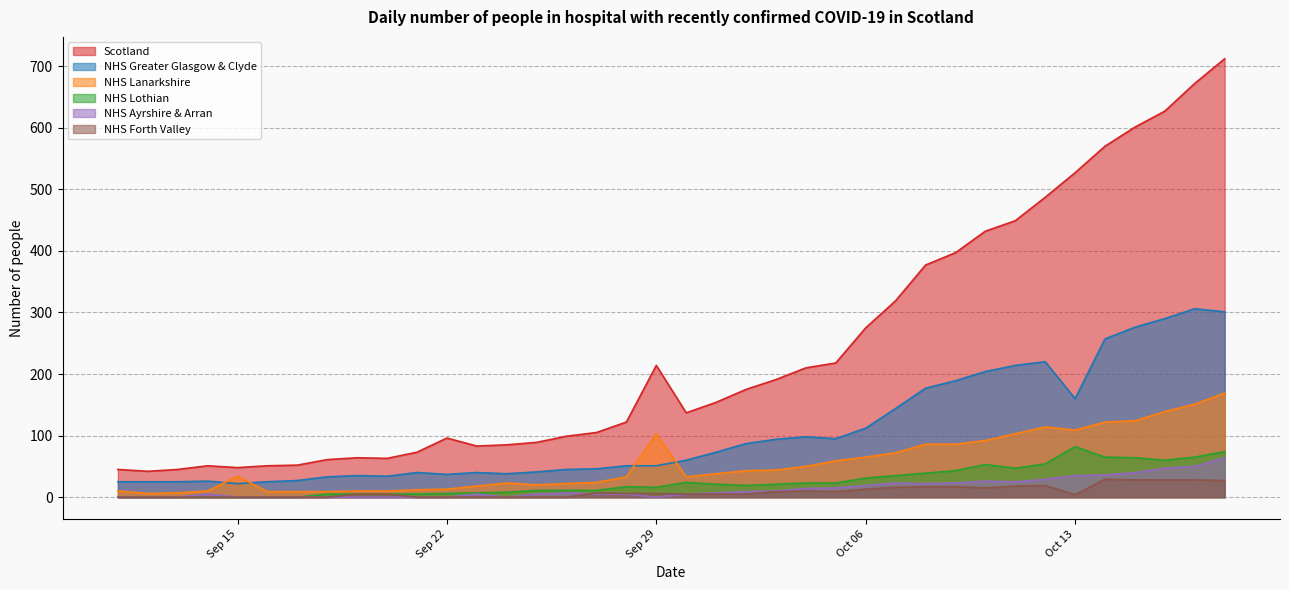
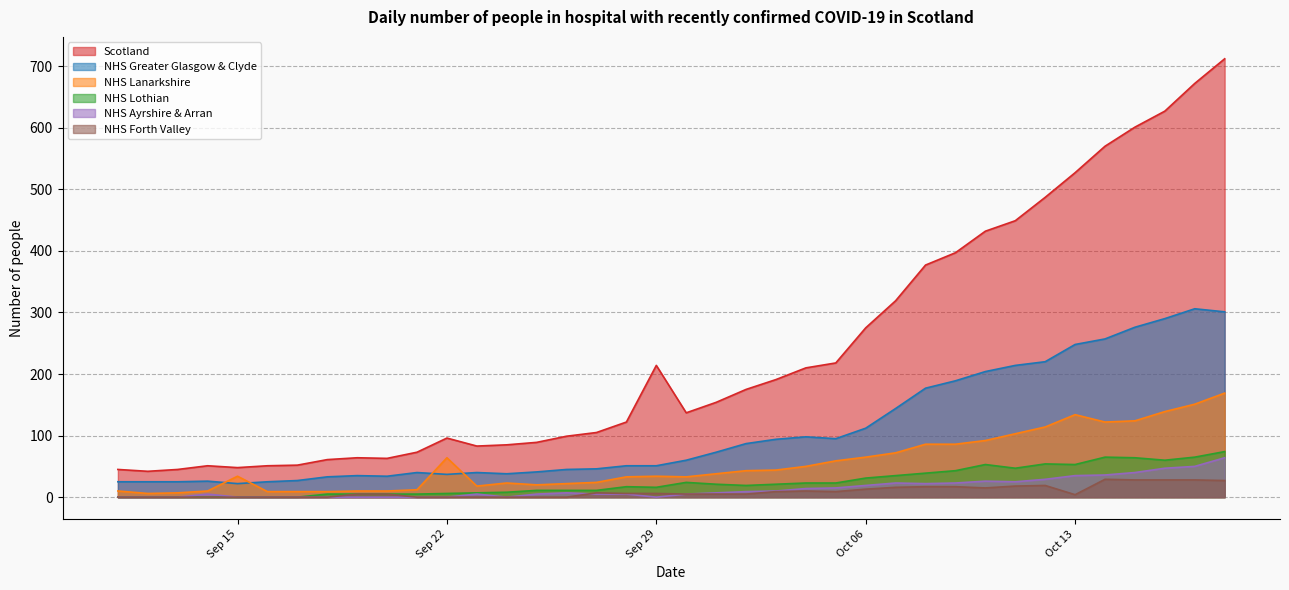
  {
    "Scotland": {
      "Sep 15": 50,
      "Sep 22": 100,
      "Sep 29": 210,
      "Oct 06": 280,
      "Oct 13": 530
    },
    "NHS Greater Glasgow & Clyde": {
      "Sep 15": 20,
      "Sep 22": 40,
      "Sep 29": 50,
      "Oct 06": 110,
-     "Oct 13": 160
+     "Oct 13": 250
    },
    "NHS Lanarkshire": {
      "Sep 15": 30,
-     "Sep 22": 10,
-     "Sep 29": 100,
+     "Sep 22": 60,
+     "Sep 29": 30,
      "Oct 06": 70,
-     "Oct 13": 110
+     "Oct 13": 130
    },
    "NHS Lothian": {
      "Sep 22": 10,
      "Sep 29": 20,
      "Oct 06": 30,
-     "Oct 13": 80
+     "Oct 13": 50
    },
    "NHS Ayrshire & Arran": {
      "Sep 29": 0,
      "Oct 06": 20,
      "Oct 13": 40
    },
    "NHS Forth Valley": {
      "Sep 29": 10,
      "Oct 06": 10,
      "Oct 13": 0
    }
  }
